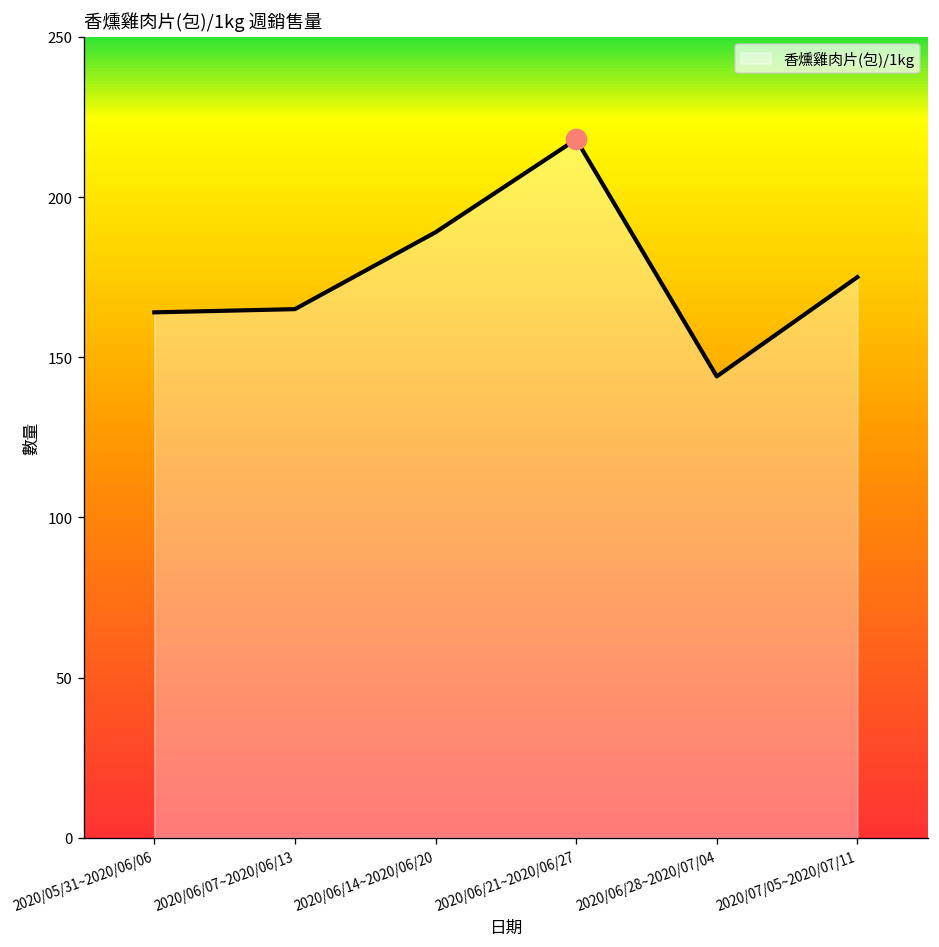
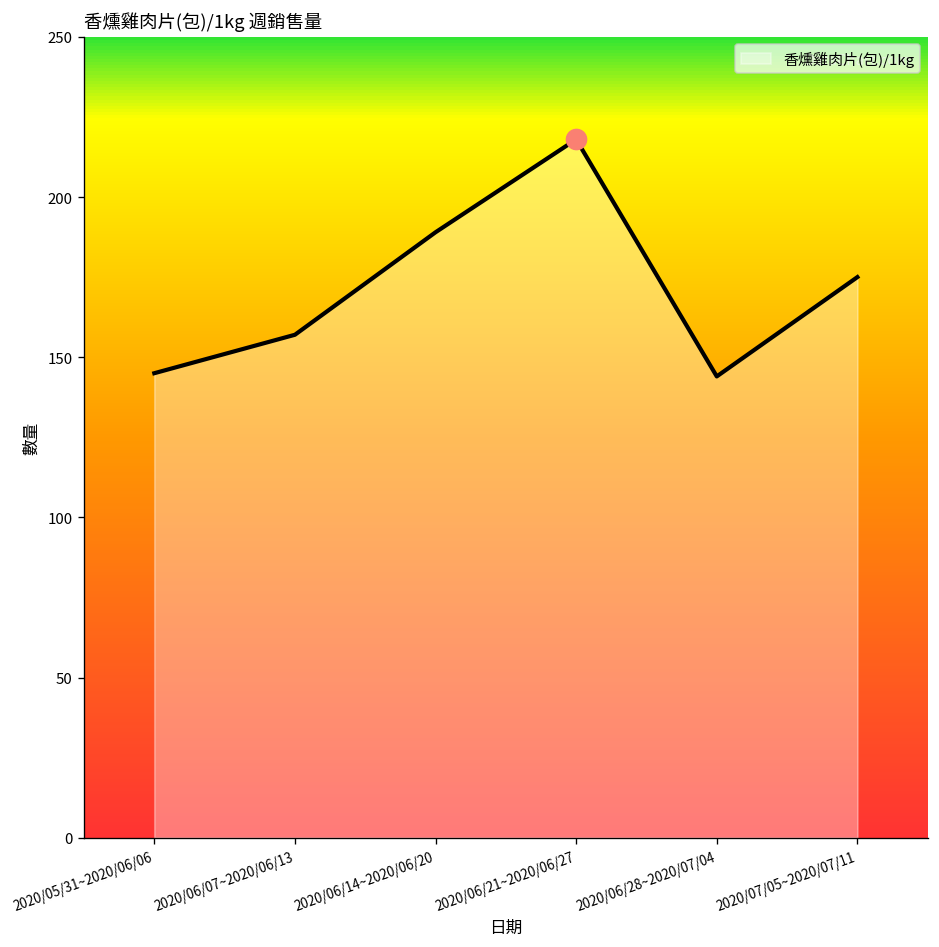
  {
    "香燻雞肉片(包)/1kg": {
-     "2020/05/31~2020/06/06": 164,
-     "2020/06/07~2020/06/13": 165,
+     "2020/05/31~2020/06/06": 145,
+     "2020/06/07~2020/06/13": 157,
      "2020/06/14~2020/06/20": 189,
      "2020/06/28~2020/07/04": 144,
      "2020/07/05~2020/07/11": 175
    }
  }
